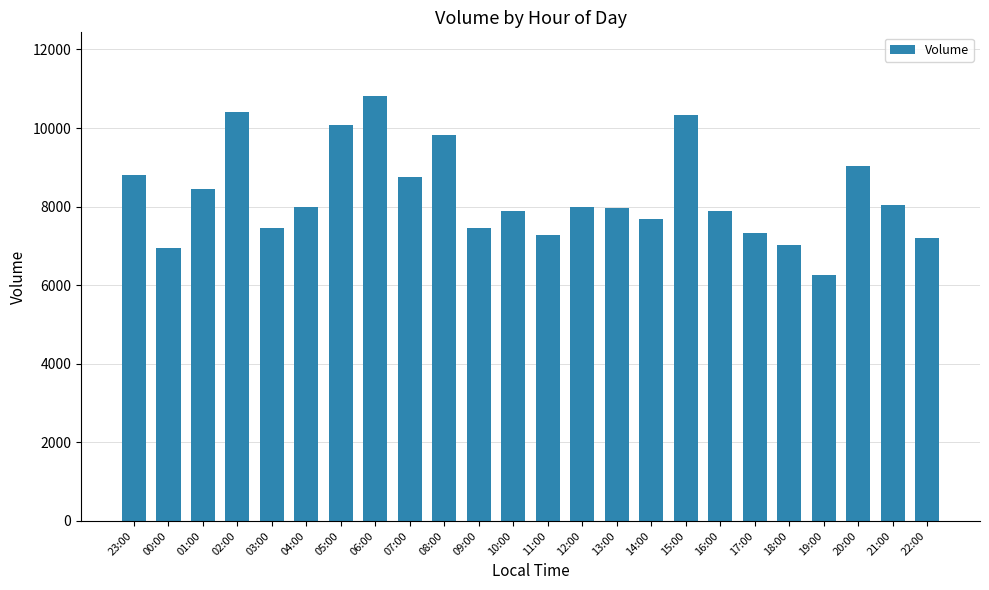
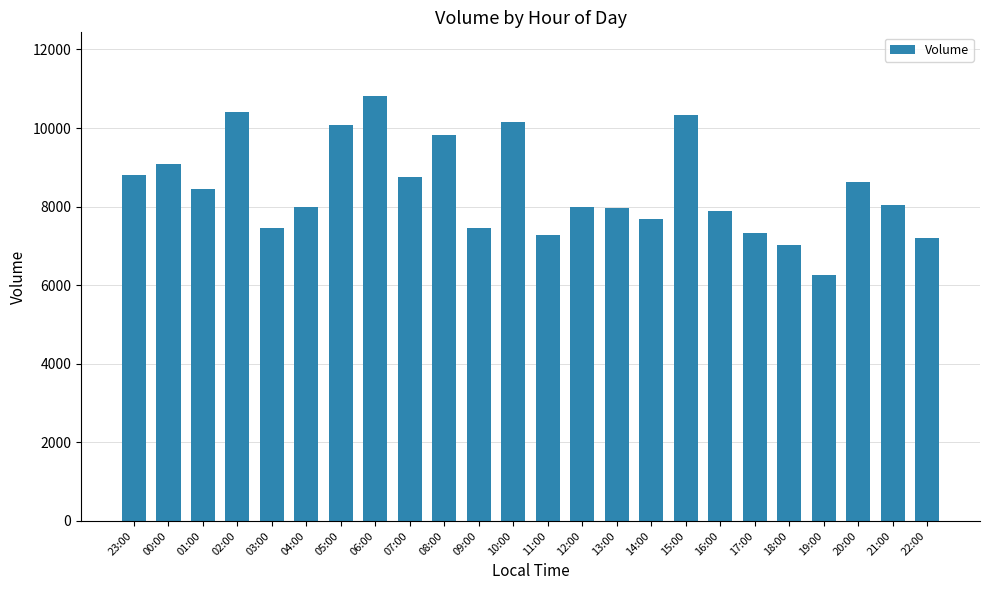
  {
    "23:00": 8800,
-   "00:00": 6900,
+   "00:00": 9100,
    "01:00": 8400,
    "02:00": 10400,
    "03:00": 7500,
    "04:00": 8000,
    "05:00": 10100,
    "06:00": 10800,
    "07:00": 8700,
    "08:00": 9800,
    "09:00": 7500,
-   "10:00": 7900,
+   "10:00": 10200,
    "11:00": 7300,
    "12:00": 8000,
    "13:00": 8000,
    "14:00": 7700,
    "15:00": 10300,
    "16:00": 7900,
    "17:00": 7300,
    "18:00": 7000,
    "19:00": 6300,
-   "20:00": 9000,
+   "20:00": 8600,
    "21:00": 8000,
    "22:00": 7200
  }
